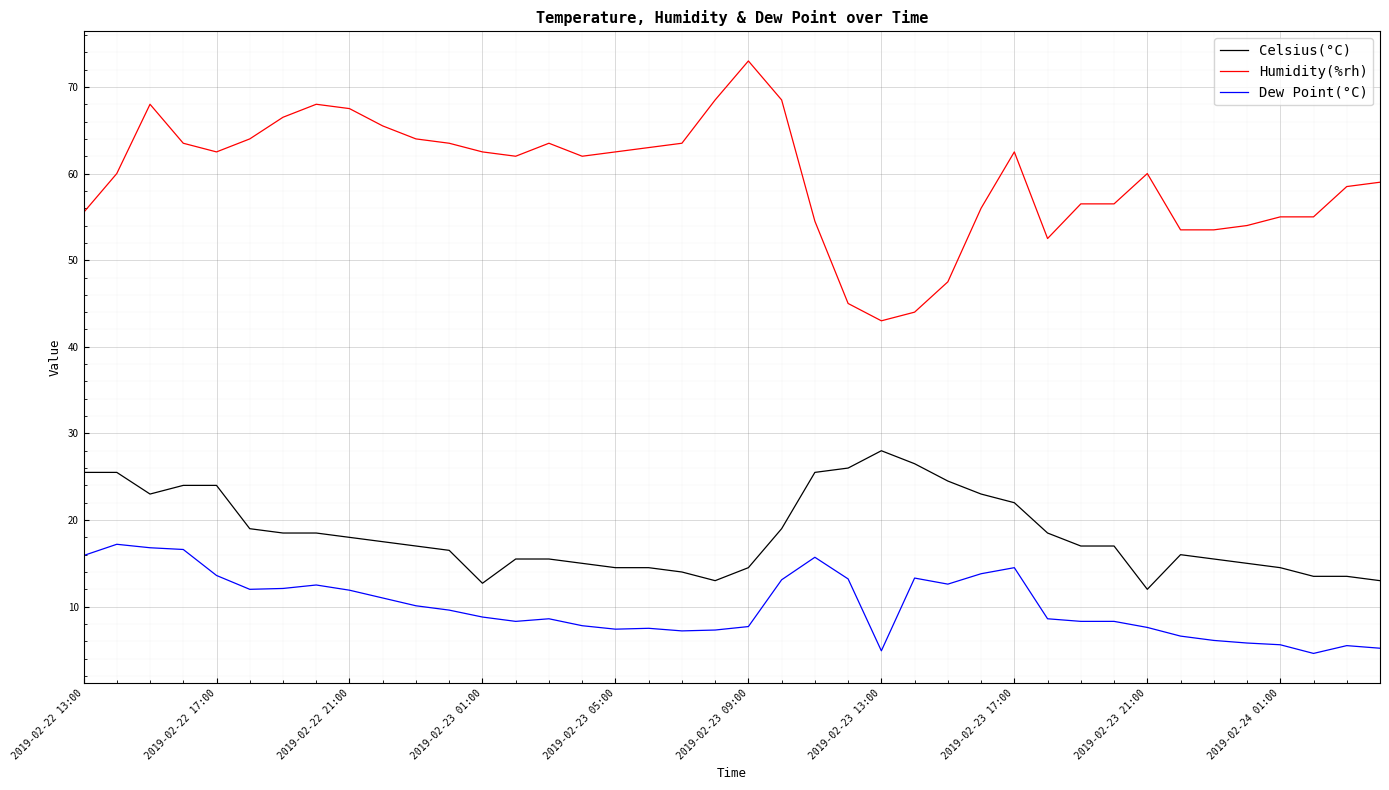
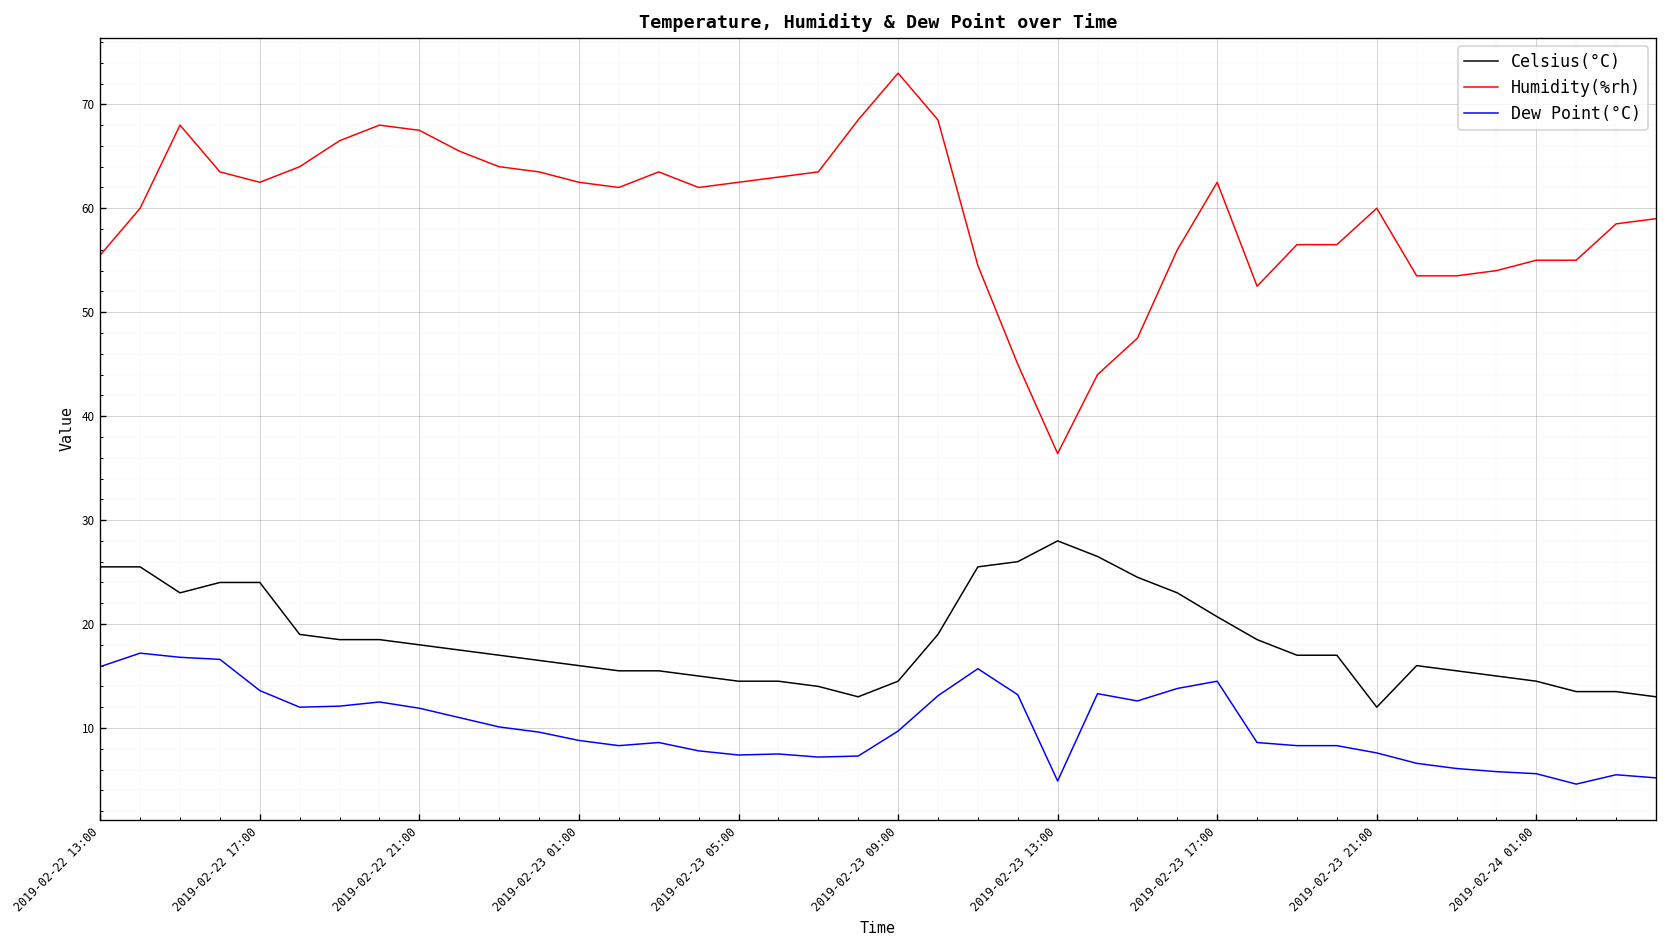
  {
    "Celsius(°C)": {
      "2019-02-22 13:00": 26,
      "2019-02-22 17:00": 24,
      "2019-02-22 21:00": 18,
-     "2019-02-23 01:00": 13,
+     "2019-02-23 01:00": 16,
      "2019-02-23 05:00": 15,
      "2019-02-23 09:00": 15,
      "2019-02-23 13:00": 28,
-     "2019-02-23 17:00": 22,
+     "2019-02-23 17:00": 21,
      "2019-02-23 21:00": 12,
      "2019-02-24 01:00": 15
    },
    "Humidity(%rh)": {
      "2019-02-22 13:00": 56,
      "2019-02-22 17:00": 63,
      "2019-02-22 21:00": 68,
      "2019-02-23 01:00": 63,
      "2019-02-23 05:00": 63,
      "2019-02-23 09:00": 73,
-     "2019-02-23 13:00": 43,
+     "2019-02-23 13:00": 36,
      "2019-02-23 17:00": 63,
      "2019-02-23 21:00": 60,
      "2019-02-24 01:00": 55
    },
    "Dew Point(°C)": {
      "2019-02-22 13:00": 16,
      "2019-02-22 17:00": 14,
      "2019-02-22 21:00": 12,
      "2019-02-23 01:00": 9,
      "2019-02-23 05:00": 7,
-     "2019-02-23 09:00": 8,
+     "2019-02-23 09:00": 10,
      "2019-02-23 13:00": 5,
      "2019-02-23 17:00": 15,
      "2019-02-23 21:00": 8,
      "2019-02-24 01:00": 6
    }
  }
